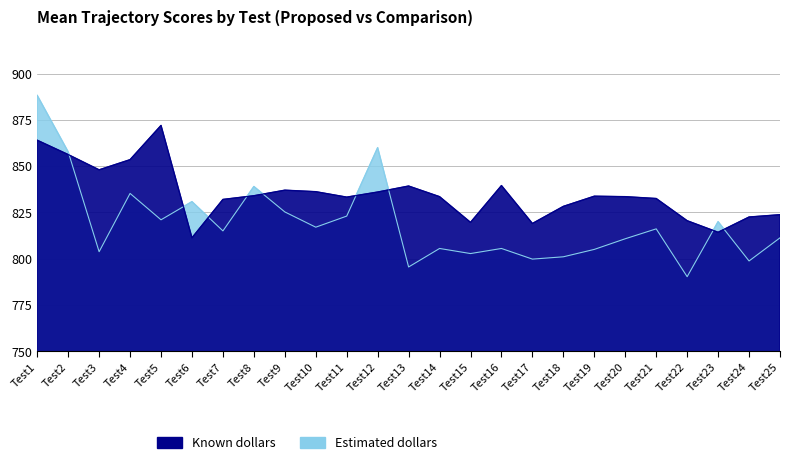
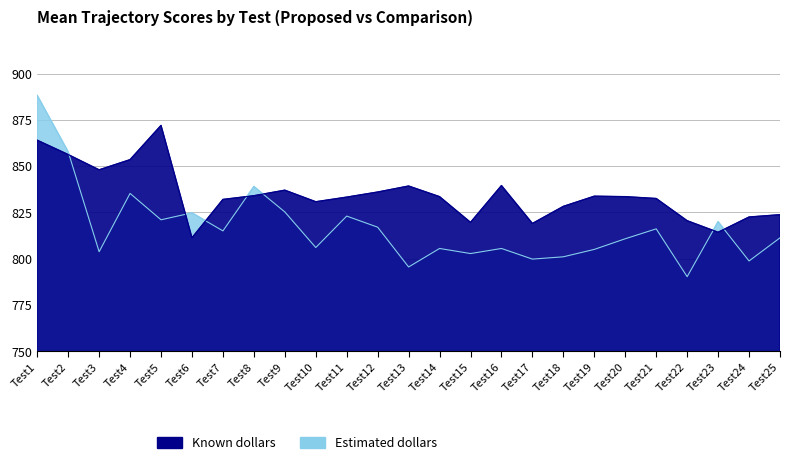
  {
    "Estimated dollars": {
      "Test1": 888,
      "Test2": 858,
      "Test3": 804,
      "Test4": 835,
      "Test5": 821,
-     "Test6": 831,
+     "Test6": 825,
      "Test7": 815,
      "Test8": 839,
      "Test9": 825,
-     "Test10": 817,
+     "Test10": 806,
      "Test11": 823,
-     "Test12": 860,
+     "Test12": 817,
      "Test13": 796,
      "Test14": 806,
      "Test15": 803,
      "Test16": 806,
      "Test17": 800,
      "Test18": 801,
      "Test19": 805,
      "Test20": 811,
      "Test21": 816,
      "Test22": 790,
      "Test23": 820,
      "Test24": 799,
      "Test25": 811
    },
    "Known dollars": {
      "Test1": 864,
      "Test2": 856,
      "Test3": 848,
      "Test4": 854,
      "Test5": 872,
      "Test6": 811,
      "Test7": 832,
      "Test8": 834,
      "Test9": 837,
-     "Test10": 836,
+     "Test10": 831,
      "Test11": 833,
      "Test12": 836,
      "Test13": 839,
      "Test14": 834,
      "Test15": 820,
      "Test16": 840,
      "Test17": 819,
      "Test18": 828,
      "Test19": 834,
      "Test20": 834,
      "Test21": 833,
      "Test22": 821,
      "Test23": 814,
      "Test24": 823,
      "Test25": 824
    }
  }
